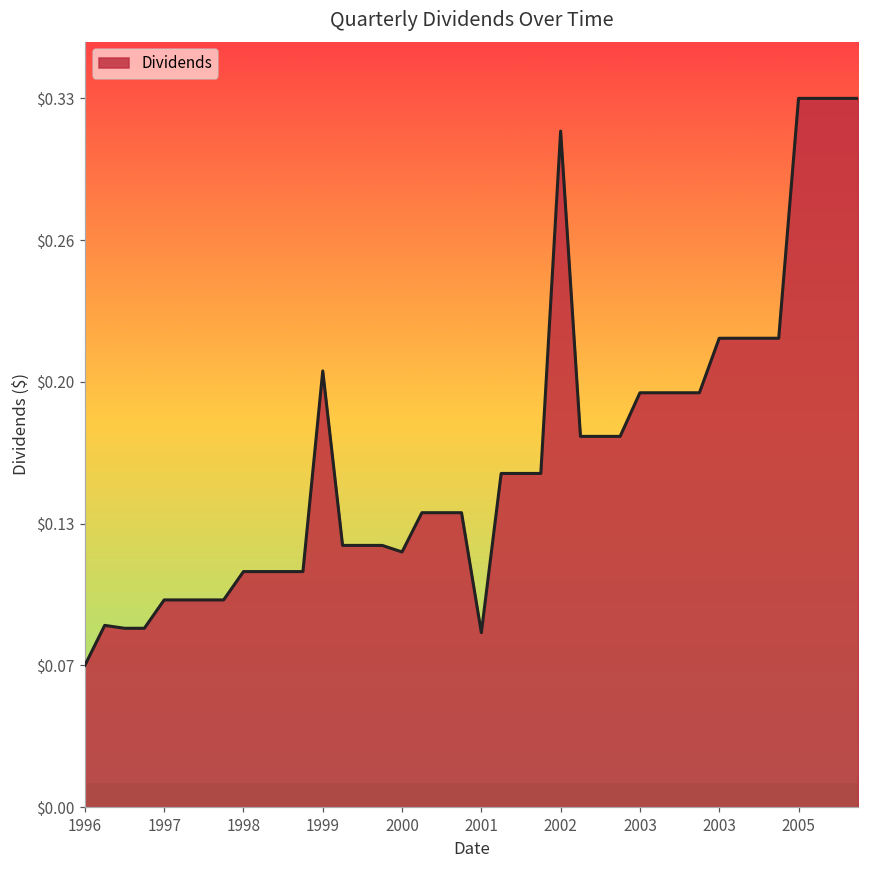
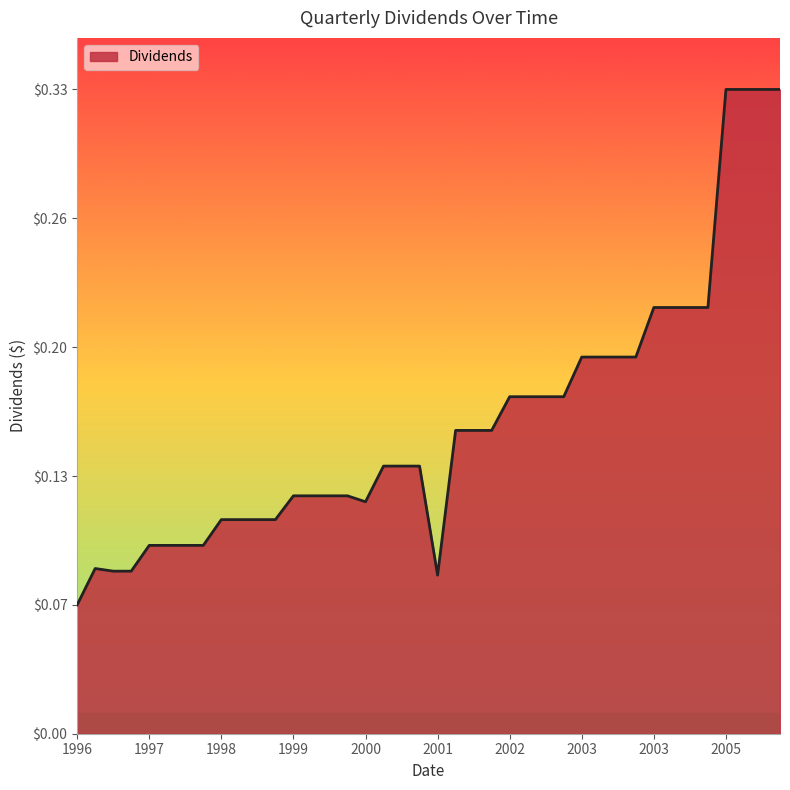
  {
    "1996": "$0.065",
    "1997": "$0.095",
    "1998": "$0.108",
-   "1999": "$0.20",
+   "1999": "$0.12",
    "2000": "$0.117",
    "2001": "$0.08",
-   "2002": "$0.31",
+   "2002": "$0.17",
    "2005": "$0.325"
  }
